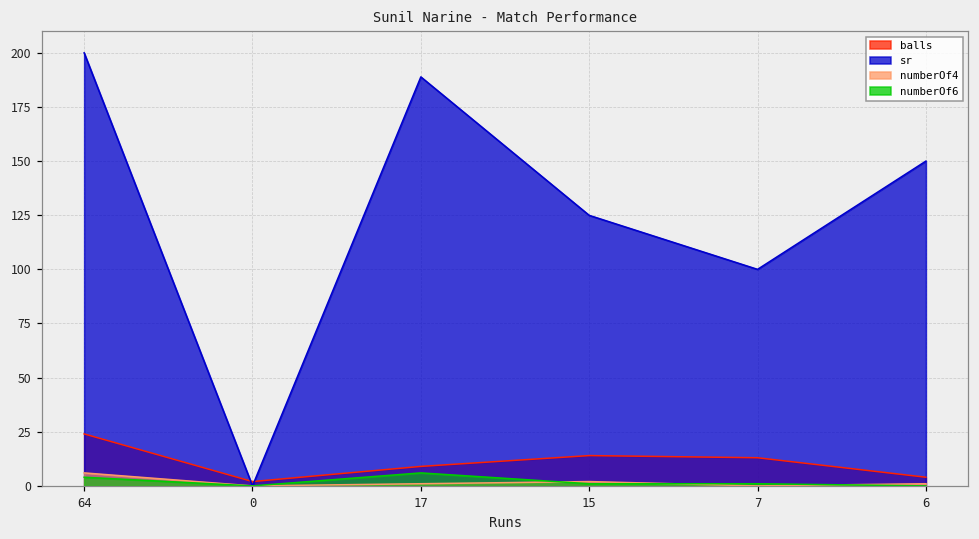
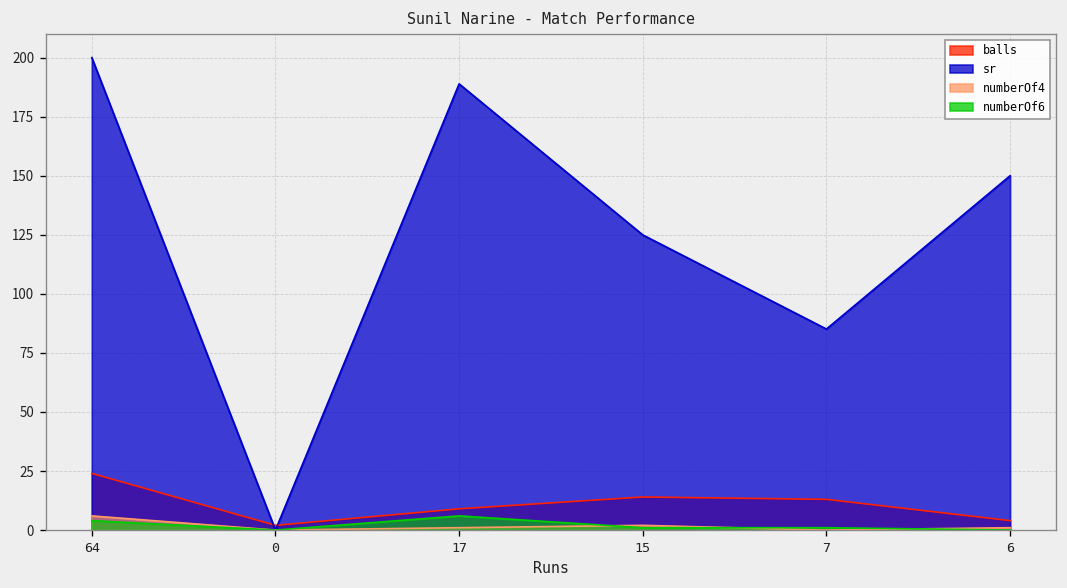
  {
    "balls": {
      "64": 24,
      "0": 2,
      "17": 9,
      "15": 14,
      "7": 13,
      "6": 4
    },
    "sr": {
      "64": 200,
      "17": 189,
      "15": 125,
-     "7": 100,
+     "7": 85,
      "6": 150
    },
    "numberOf4": {
      "64": 6,
      "17": 1
    },
    "numberOf6": {
      "64": 4,
      "17": 6
    }
  }
